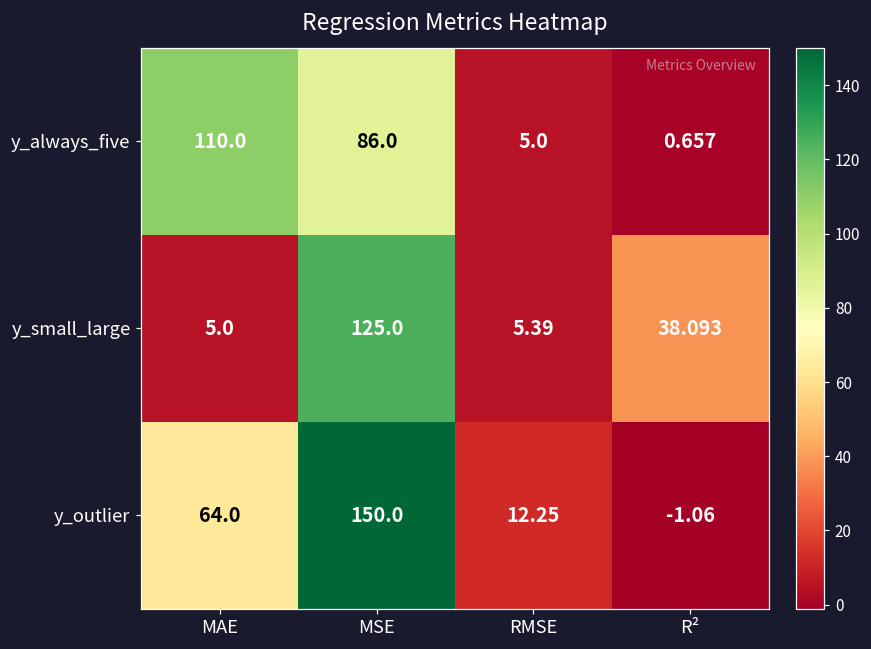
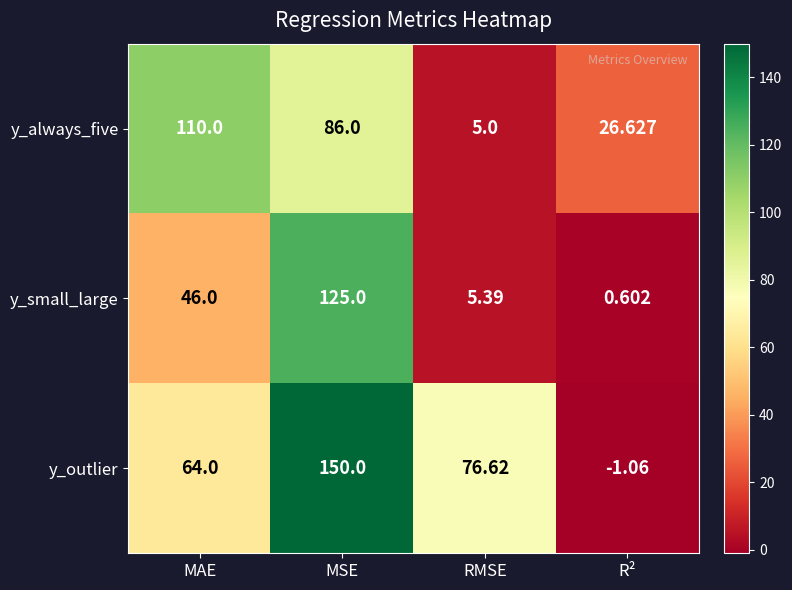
  {
    "y_always_five": {
      "MAE": 110.0,
      "MSE": 86.0,
      "RMSE": 5.0,
-     "R²": 0.657
+     "R²": 26.627
    },
    "y_small_large": {
-     "MAE": 5.0,
+     "MAE": 46.0,
      "MSE": 125.0,
      "RMSE": 5.39,
-     "R²": 38.093
+     "R²": 0.602
    },
    "y_outlier": {
      "MAE": 64.0,
      "MSE": 150.0,
-     "RMSE": 12.25,
+     "RMSE": 76.62,
      "R²": -1.06
    }
  }
